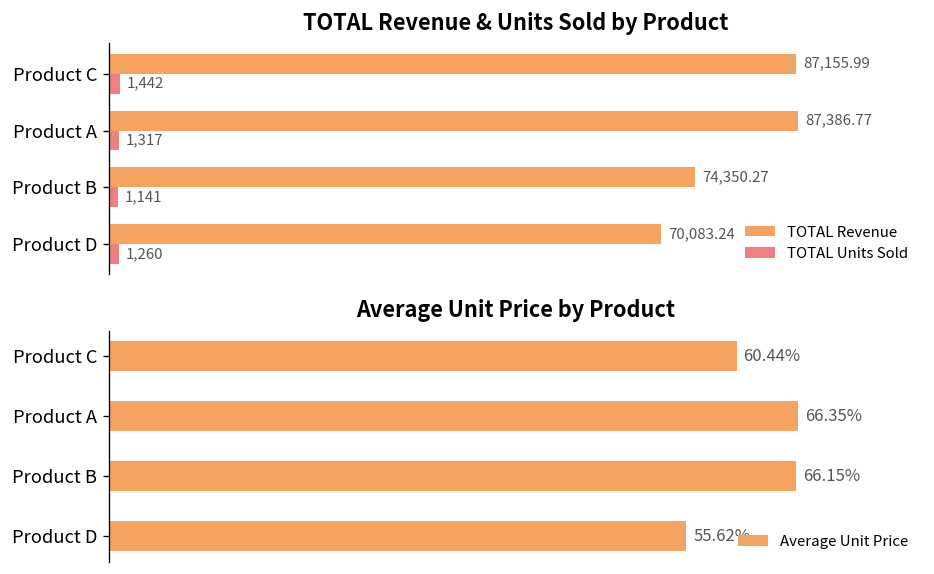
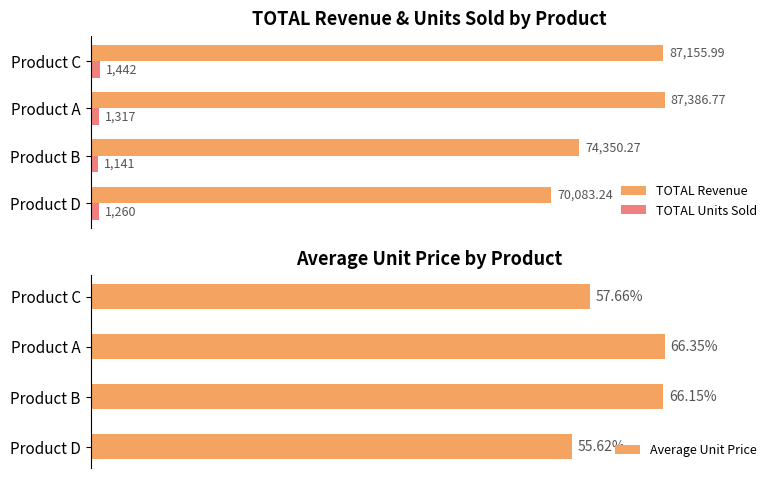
  {
    "Average Unit Price by Product": {
-     "Product C": "60.44%",
+     "Product C": "57.66%",
      "Product A": "66.35%",
      "Product B": "66.15%",
      "Product D": "55.62%"
    }
  }
